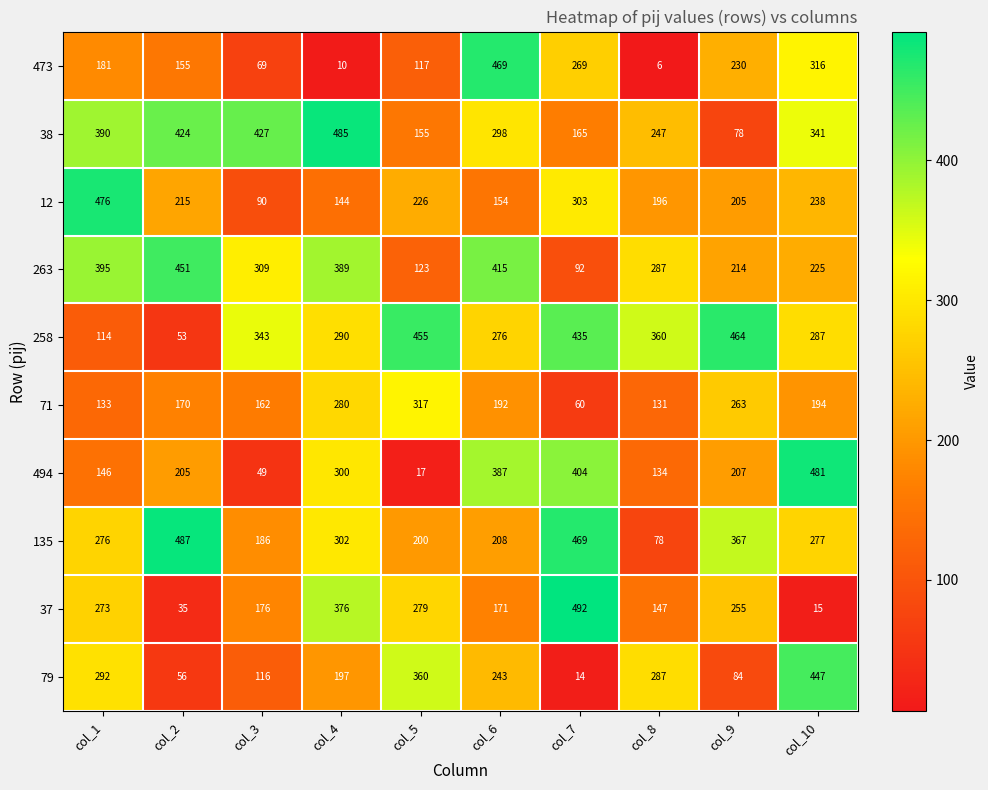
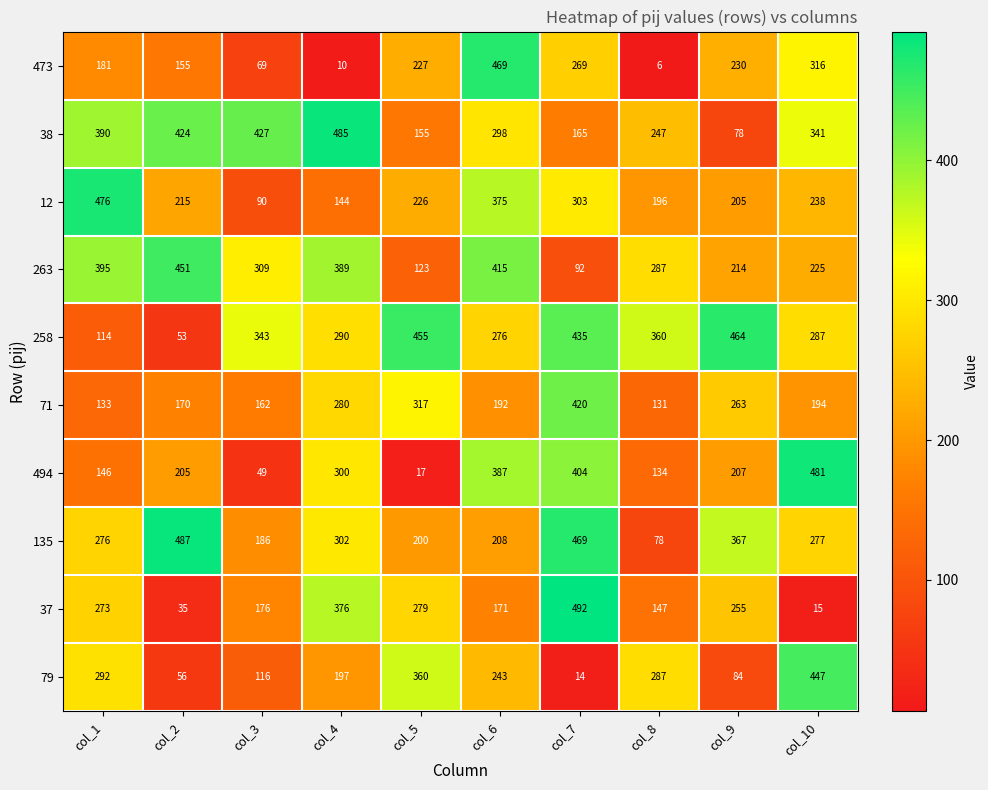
  {
    "473": {
      "col_1": 181,
      "col_2": 155,
      "col_3": 69,
      "col_4": 10,
-     "col_5": 117,
+     "col_5": 227,
      "col_6": 469,
      "col_7": 269,
      "col_8": 6,
      "col_9": 230,
      "col_10": 316
    },
    "38": {
      "col_1": 390,
      "col_2": 424,
      "col_3": 427,
      "col_4": 485,
      "col_5": 155,
      "col_6": 298,
      "col_7": 165,
      "col_8": 247,
      "col_9": 78,
      "col_10": 341
    },
    "12": {
      "col_1": 476,
      "col_2": 215,
      "col_3": 90,
      "col_4": 144,
      "col_5": 226,
-     "col_6": 154,
+     "col_6": 375,
      "col_7": 303,
      "col_8": 196,
      "col_9": 205,
      "col_10": 238
    },
    "263": {
      "col_1": 395,
      "col_2": 451,
      "col_3": 309,
      "col_4": 389,
      "col_5": 123,
      "col_6": 415,
      "col_7": 92,
      "col_8": 287,
      "col_9": 214,
      "col_10": 225
    },
    "258": {
      "col_1": 114,
      "col_2": 53,
      "col_3": 343,
      "col_4": 290,
      "col_5": 455,
      "col_6": 276,
      "col_7": 435,
      "col_8": 360,
      "col_9": 464,
      "col_10": 287
    },
    "71": {
      "col_1": 133,
      "col_2": 170,
      "col_3": 162,
      "col_4": 280,
      "col_5": 317,
      "col_6": 192,
-     "col_7": 60,
+     "col_7": 420,
      "col_8": 131,
      "col_9": 263,
      "col_10": 194
    },
    "494": {
      "col_1": 146,
      "col_2": 205,
      "col_3": 49,
      "col_4": 300,
      "col_5": 17,
      "col_6": 387,
      "col_7": 404,
      "col_8": 134,
      "col_9": 207,
      "col_10": 481
    },
    "135": {
      "col_1": 276,
      "col_2": 487,
      "col_3": 186,
      "col_4": 302,
      "col_5": 200,
      "col_6": 208,
      "col_7": 469,
      "col_8": 78,
      "col_9": 367,
      "col_10": 277
    },
    "37": {
      "col_1": 273,
      "col_2": 35,
      "col_3": 176,
      "col_4": 376,
      "col_5": 279,
      "col_6": 171,
      "col_7": 492,
      "col_8": 147,
      "col_9": 255,
      "col_10": 15
    },
    "79": {
      "col_1": 292,
      "col_2": 56,
      "col_3": 116,
      "col_4": 197,
      "col_5": 360,
      "col_6": 243,
      "col_7": 14,
      "col_8": 287,
      "col_9": 84,
      "col_10": 447
    }
  }
